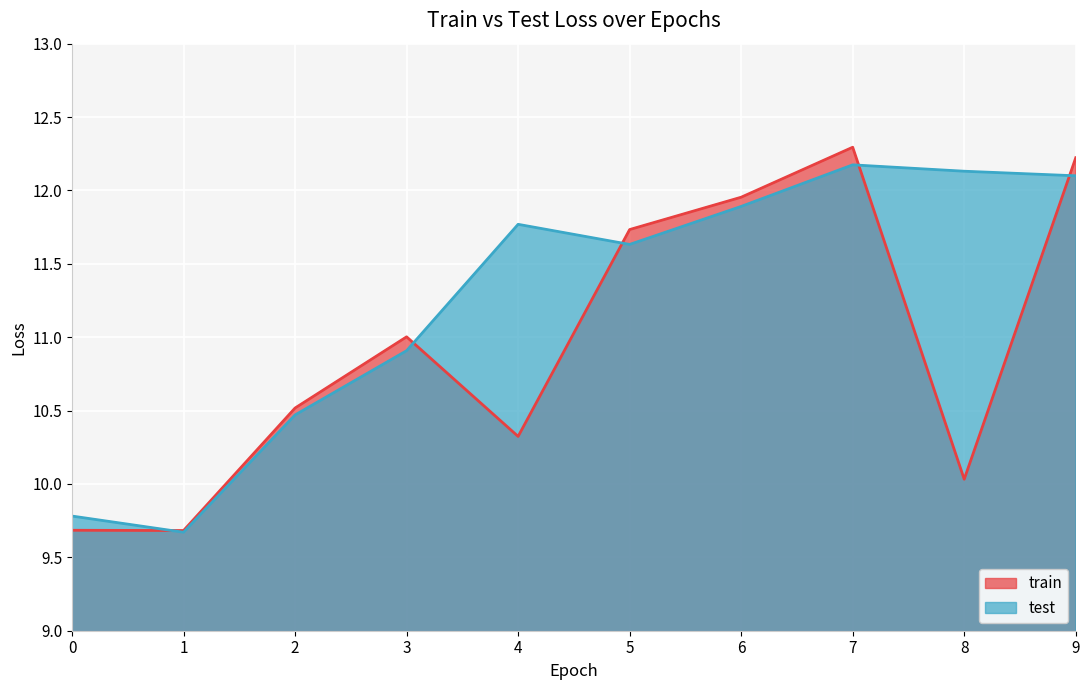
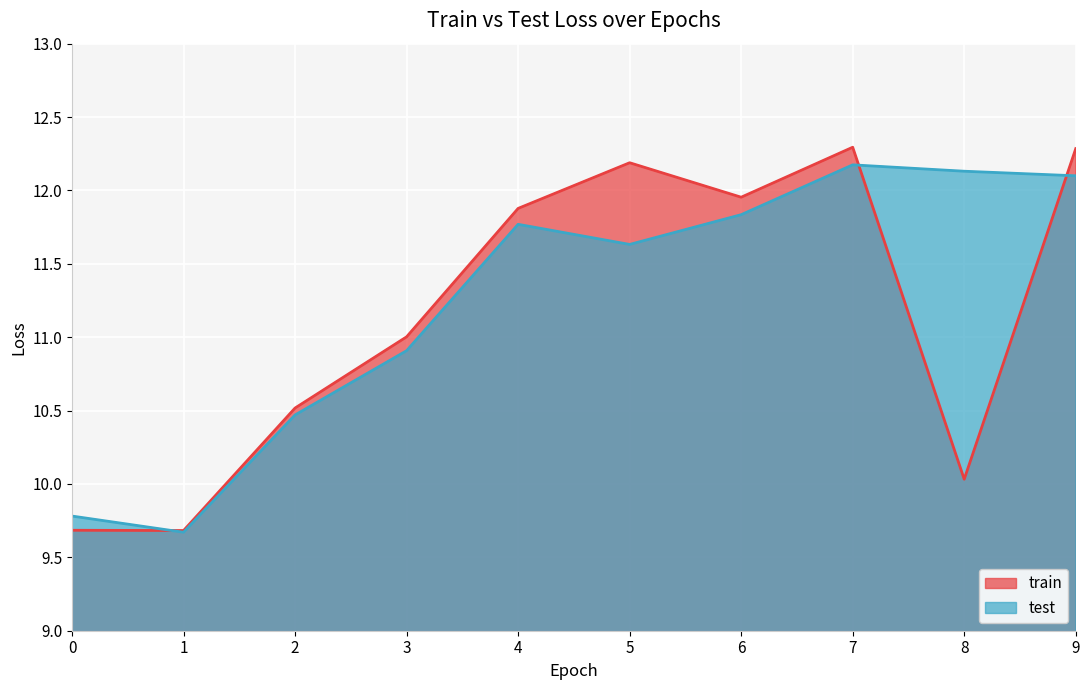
  {
    "train": {
      "0": 9.68,
      "2": 10.52,
      "3": 11.00,
-     "4": 10.32,
-     "5": 11.73,
+     "4": 11.88,
+     "5": 12.19,
      "6": 11.95,
      "7": 12.29,
      "8": 10.03,
-     "9": 12.22
+     "9": 12.28
    },
    "test": {
      "0": 9.78,
      "2": 10.47,
      "3": 10.91,
      "4": 11.77,
      "5": 11.63,
-     "6": 11.89,
+     "6": 11.83,
      "7": 12.17,
      "8": 12.13,
      "9": 12.10
    }
  }
